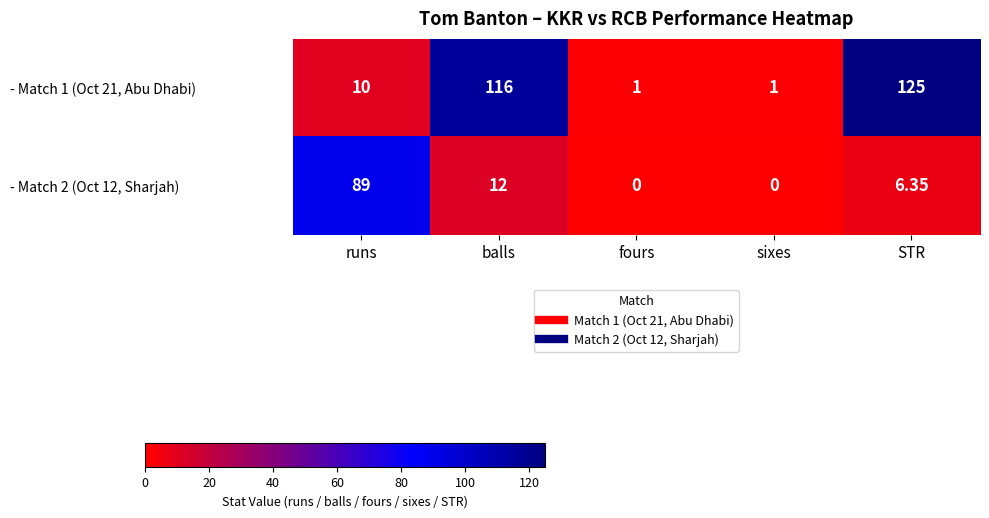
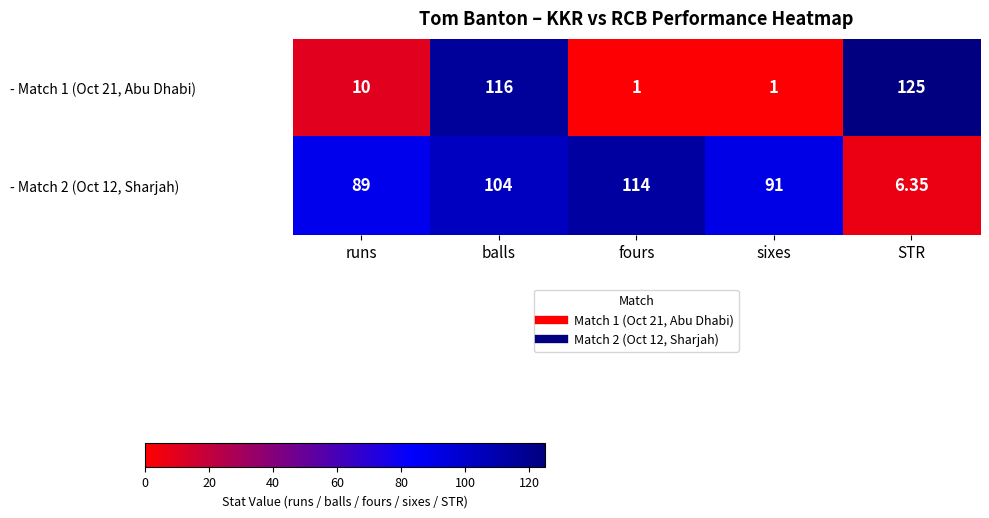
  {
    "- Match 1 (Oct 21, Abu Dhabi)": {
      "runs": 10,
      "balls": 116,
      "fours": 1,
      "sixes": 1,
      "STR": 125
    },
    "- Match 2 (Oct 12, Sharjah)": {
      "runs": 89,
-     "balls": 12,
-     "fours": 0,
-     "sixes": 0,
+     "balls": 104,
+     "fours": 114,
+     "sixes": 91,
      "STR": 6.35
    }
  }
